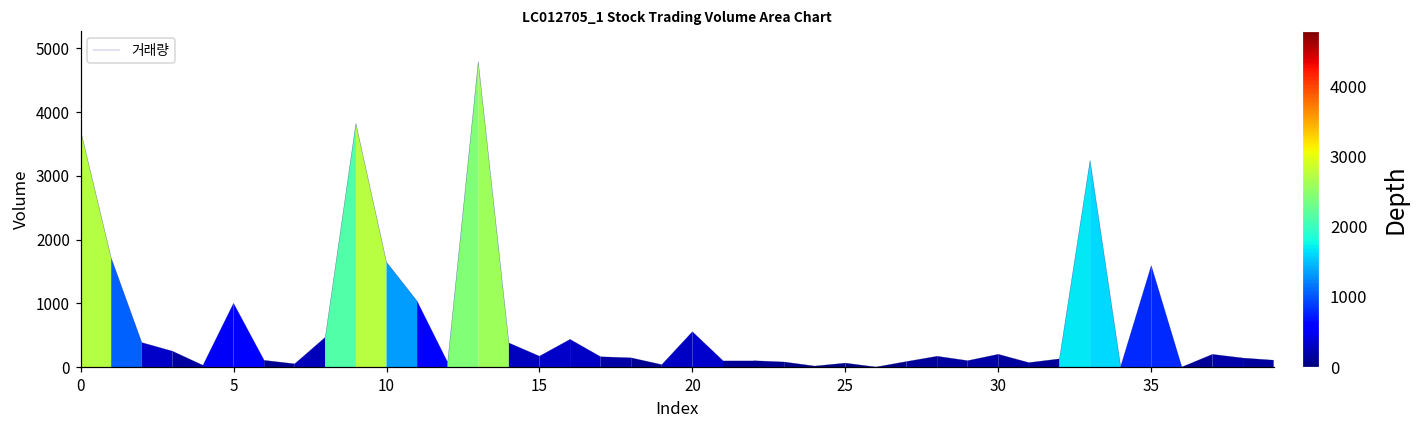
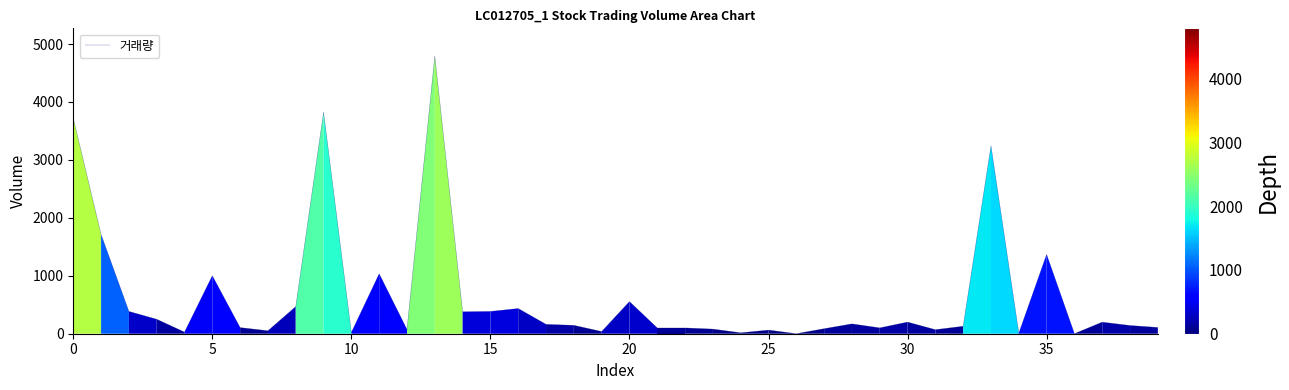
  {
    "0": 3700,
    "5": 1000,
-   "10": 1600,
-   "15": 200,
+   "10": 0,
+   "15": 400,
    "20": 600,
    "25": 100,
    "30": 200,
-   "35": 1600
+   "35": 1400
  }
